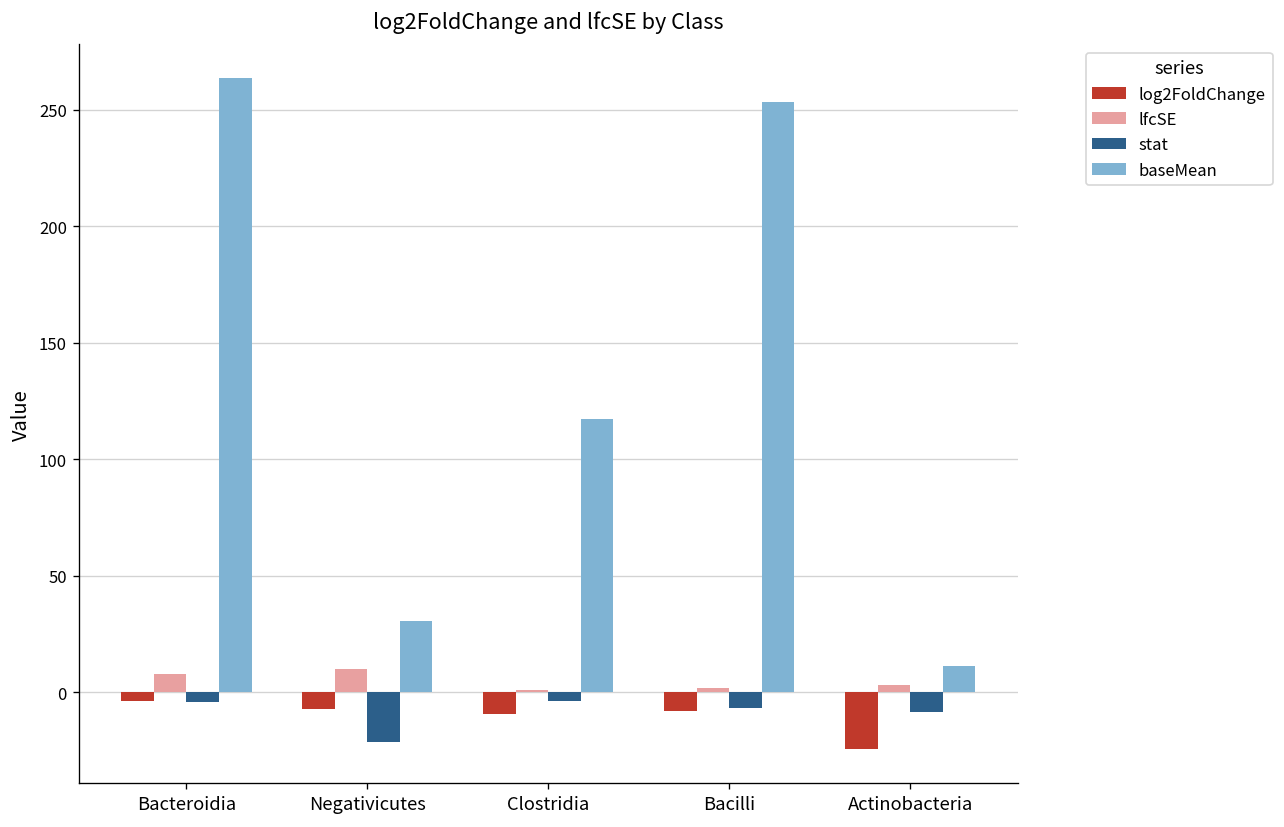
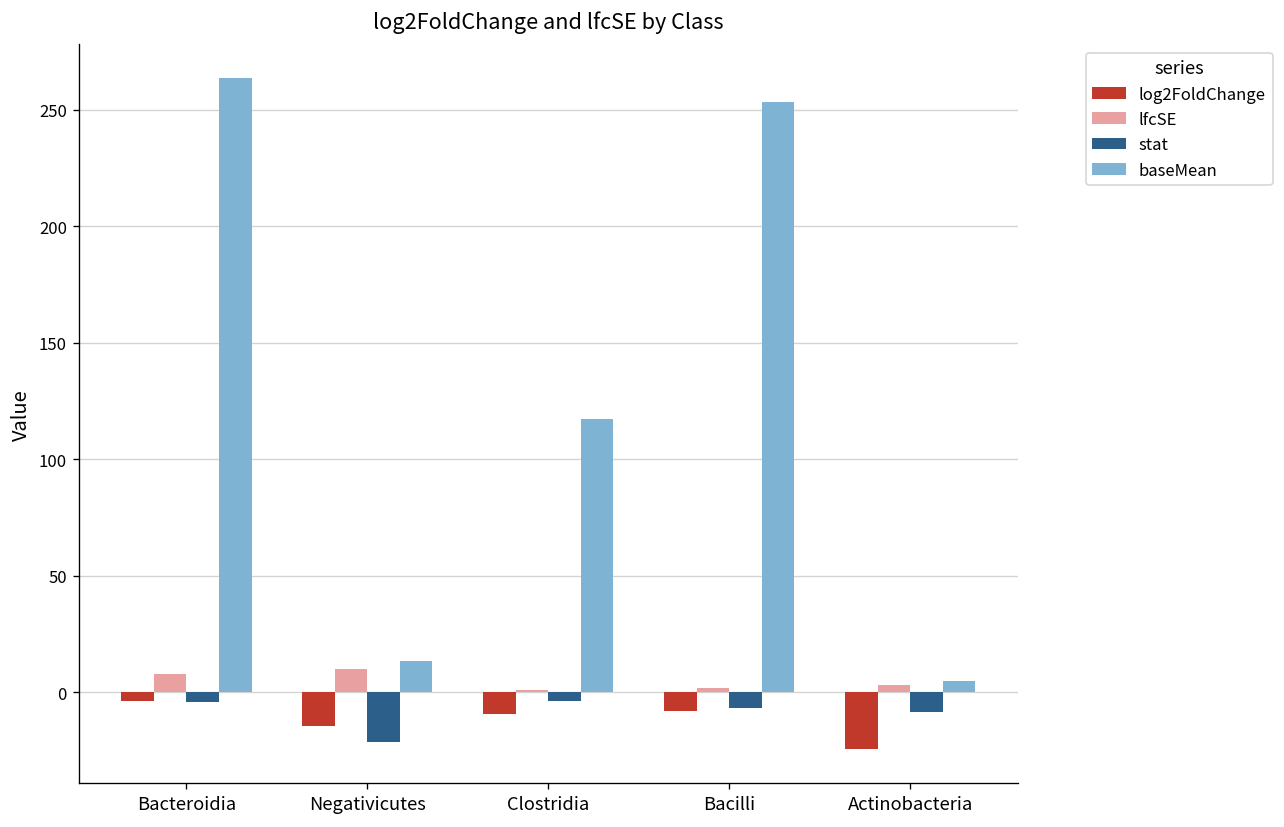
  {
    "log2FoldChange": {
      "Bacteroidia": -4,
-     "Negativicutes": -7,
+     "Negativicutes": -15,
      "Clostridia": -9,
      "Bacilli": -8,
      "Actinobacteria": -25
    },
    "lfcSE": {
      "Bacteroidia": 8,
      "Negativicutes": 10,
      "Bacilli": 2,
      "Actinobacteria": 3
    },
    "stat": {
      "Bacteroidia": -4,
      "Negativicutes": -21,
      "Clostridia": -4,
      "Bacilli": -7,
      "Actinobacteria": -8
    },
    "baseMean": {
      "Bacteroidia": 264,
-     "Negativicutes": 30,
+     "Negativicutes": 14,
      "Clostridia": 117,
      "Bacilli": 253,
-     "Actinobacteria": 11
+     "Actinobacteria": 5
    }
  }
